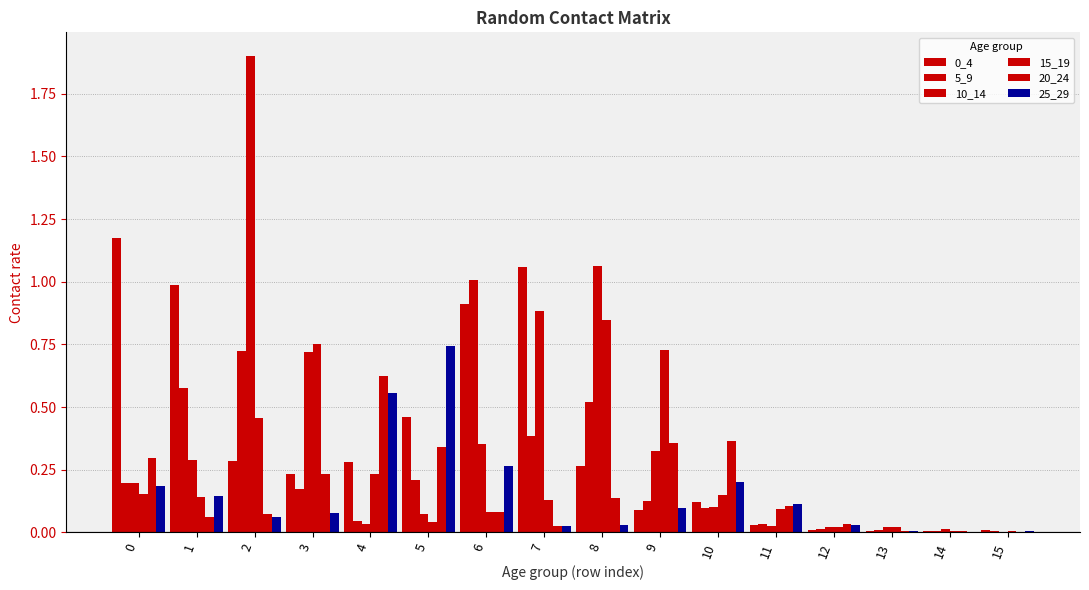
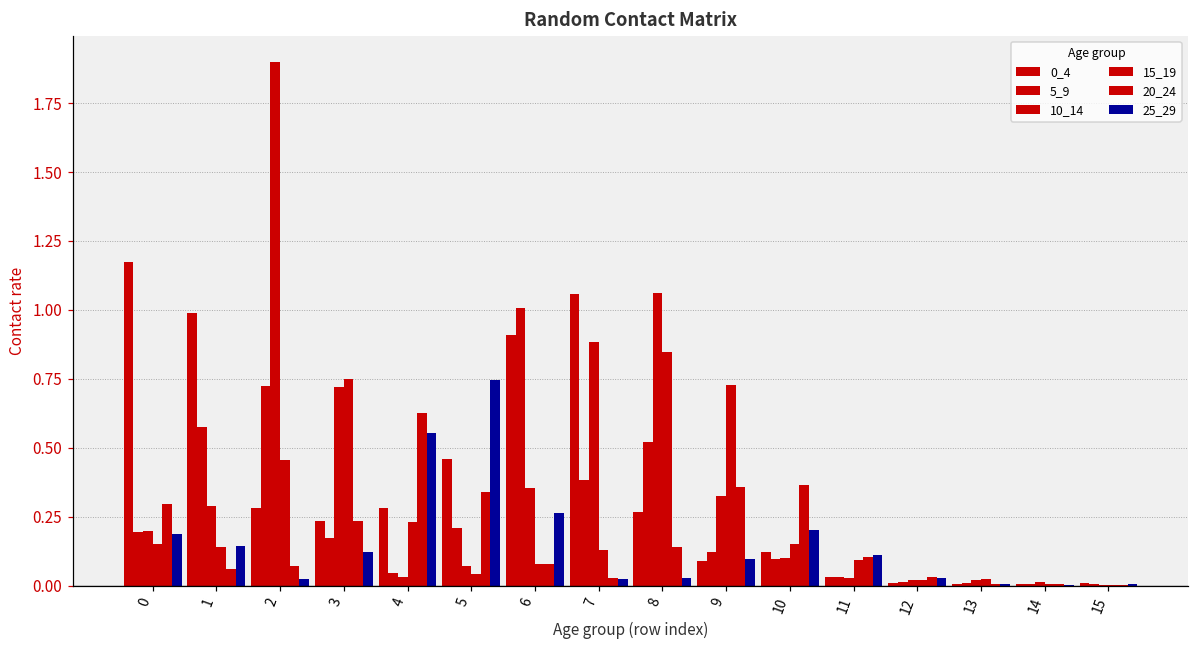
  {
    "25_29": {
      "0": 0.19,
      "1": 0.14,
-     "2": 0.06,
-     "3": 0.08,
+     "2": 0.02,
+     "3": 0.12,
      "4": 0.55,
      "5": 0.75,
      "6": 0.26,
      "7": 0.02,
      "8": 0.03,
      "9": 0.10,
      "10": 0.20,
      "11": 0.11,
      "12": 0.03
    }
  }
